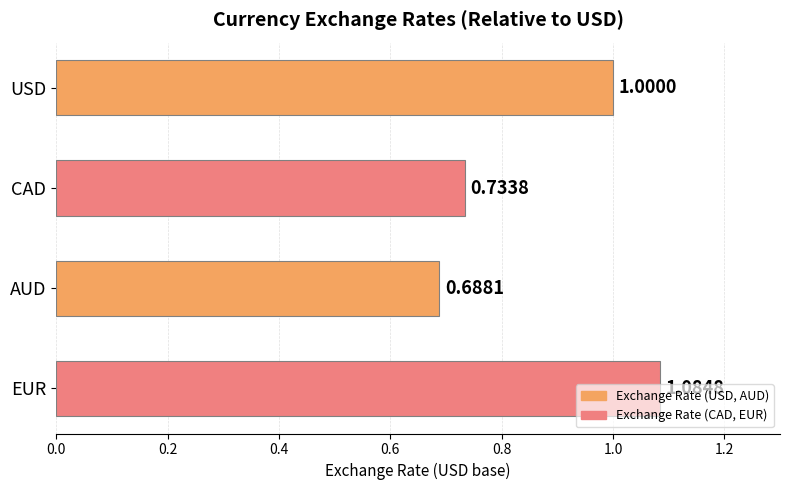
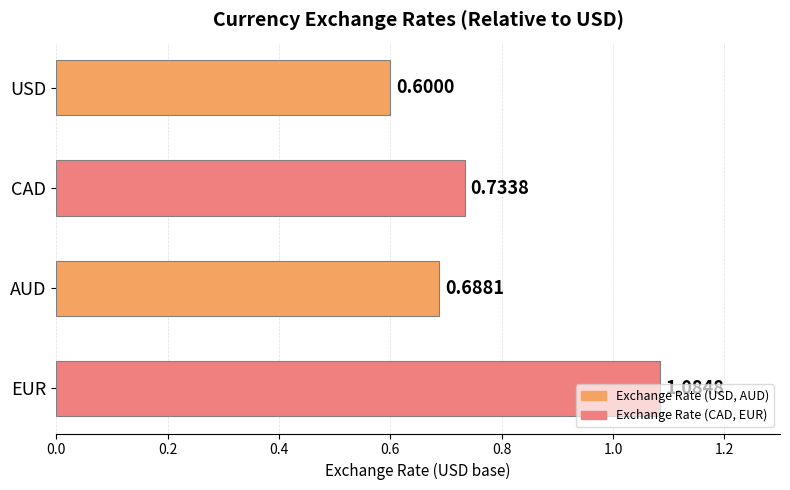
  {
-   "USD": 1.0000,
+   "USD": 0.6000,
    "CAD": 0.7338,
    "AUD": 0.6881
  }
